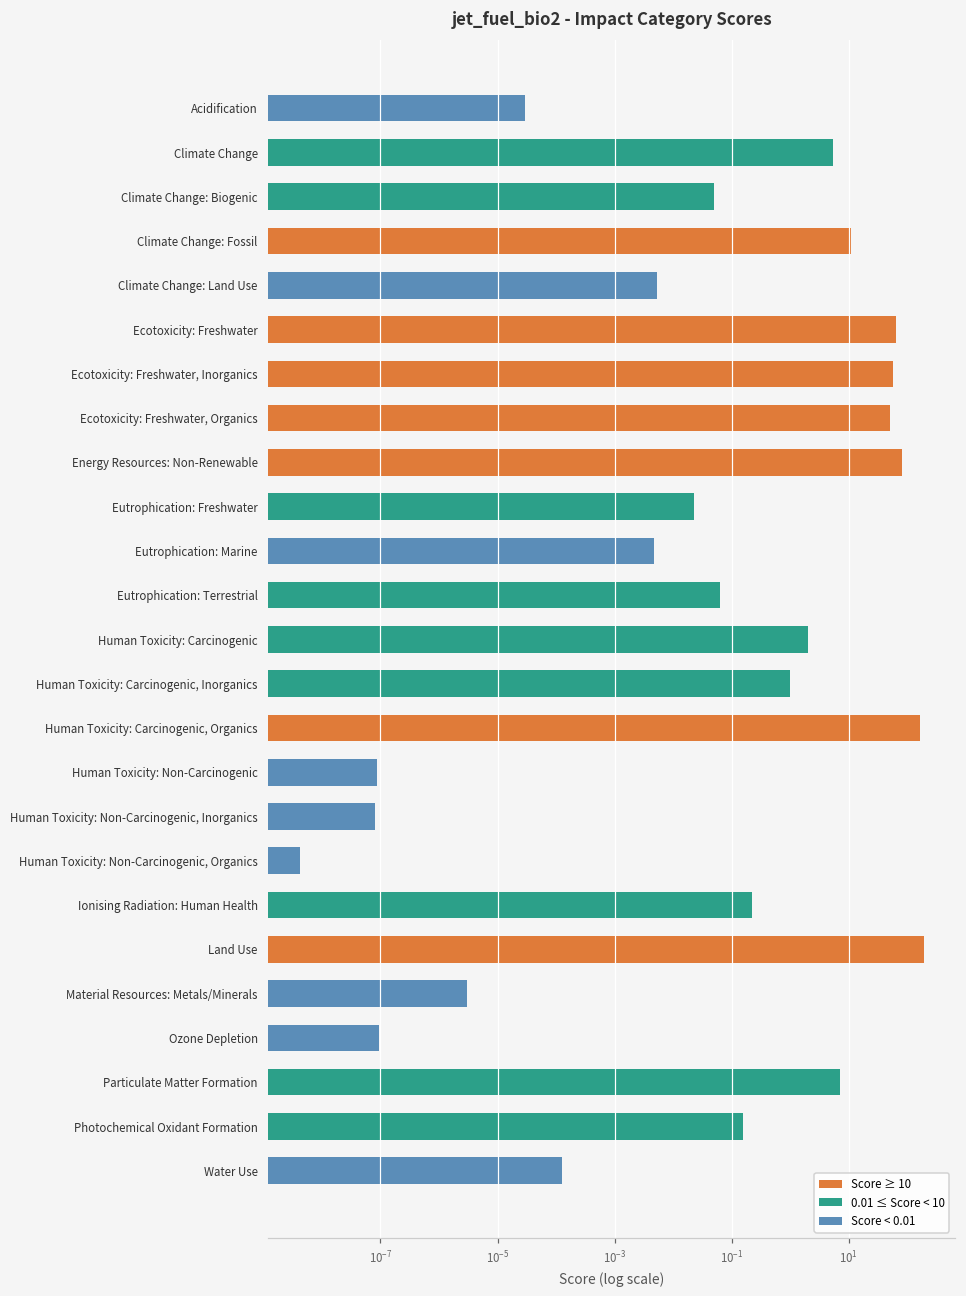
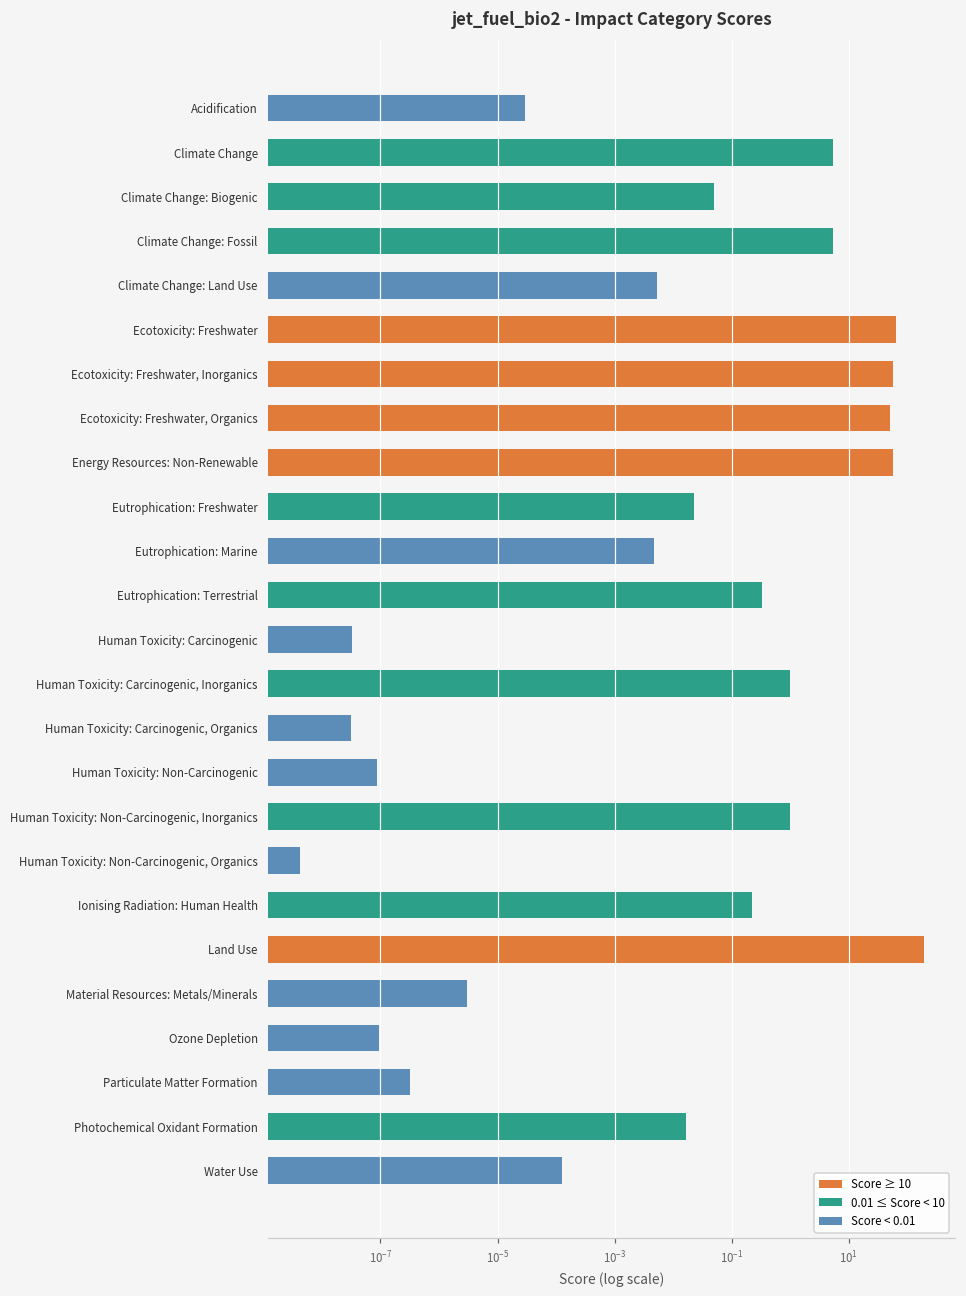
  {
    "Acidification": 0.00003,
    "Climate Change": 5,
    "Climate Change: Biogenic": 0.05,
-   "Climate Change: Fossil": 11,
+   "Climate Change: Fossil": 5,
    "Climate Change: Land Use": 0.005,
    "Ecotoxicity: Freshwater": 60,
    "Ecotoxicity: Freshwater, Inorganics": 60,
    "Ecotoxicity: Freshwater, Organics": 50,
-   "Energy Resources: Non-Renewable": 80,
+   "Energy Resources: Non-Renewable": 60,
    "Eutrophication: Freshwater": 0.023,
    "Eutrophication: Marine": 0.005,
-   "Eutrophication: Terrestrial": 0.06,
-   "Human Toxicity: Carcinogenic": 2,
+   "Eutrophication: Terrestrial": 0.3,
+   "Human Toxicity: Carcinogenic": 0,
    "Human Toxicity: Carcinogenic, Inorganics": 1.0,
-   "Human Toxicity: Carcinogenic, Organics": 170,
+   "Human Toxicity: Carcinogenic, Organics": 0,
    "Human Toxicity: Non-Carcinogenic": 0.00000009,
-   "Human Toxicity: Non-Carcinogenic, Inorganics": 0,
+   "Human Toxicity: Non-Carcinogenic, Inorganics": 1,
    "Human Toxicity: Non-Carcinogenic, Organics": 0.000000004,
    "Ionising Radiation: Human Health": 0.22,
    "Land Use": 190,
    "Material Resources: Metals/Minerals": 0.000003,
    "Ozone Depletion": 0.00000010,
-   "Particulate Matter Formation": 7,
-   "Photochemical Oxidant Formation": 0.16,
+   "Particulate Matter Formation": 0,
+   "Photochemical Oxidant Formation": 0.017,
    "Water Use": 0.00012
  }
